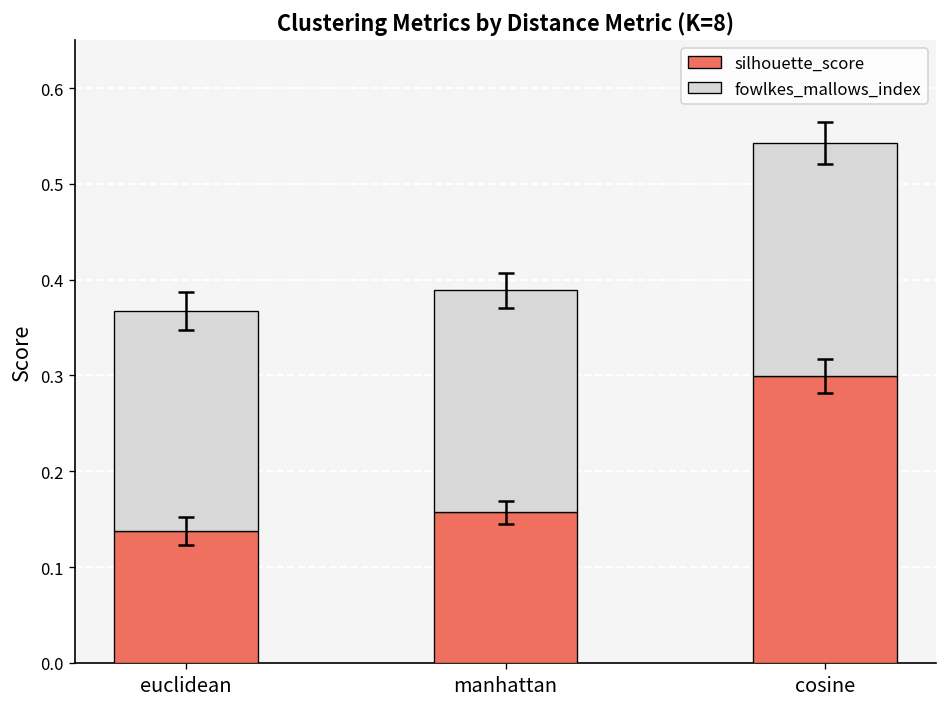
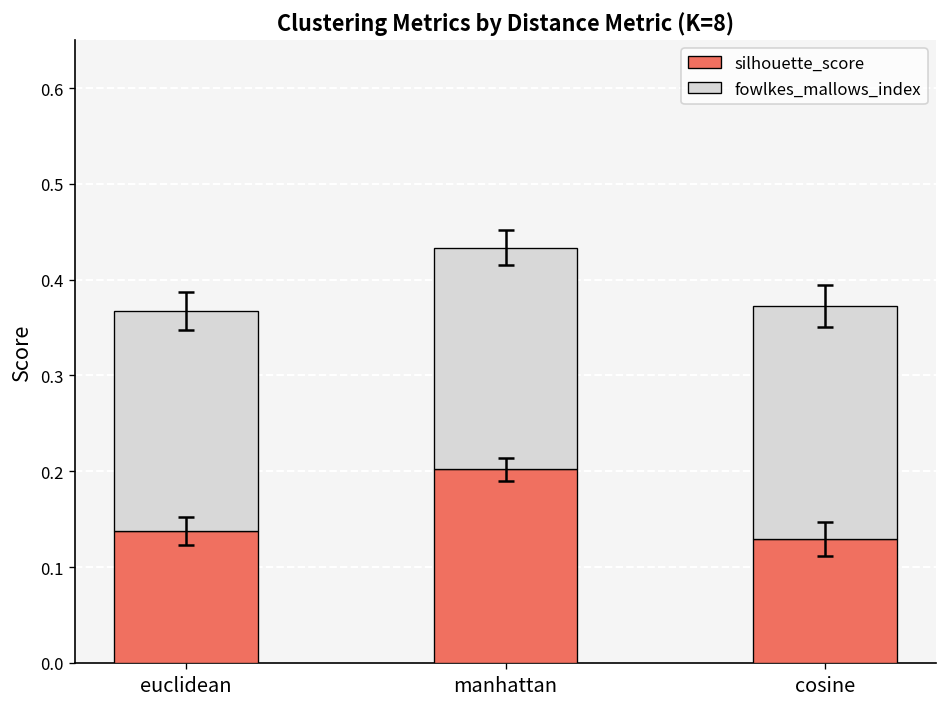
  {
    "silhouette_score": {
      "euclidean": 0.14,
-     "manhattan": 0.16,
-     "cosine": 0.30
+     "manhattan": 0.20,
+     "cosine": 0.13
    },
    "fowlkes_mallows_index": {
      "euclidean": 0.23,
      "manhattan": 0.23,
      "cosine": 0.24
    }
  }
